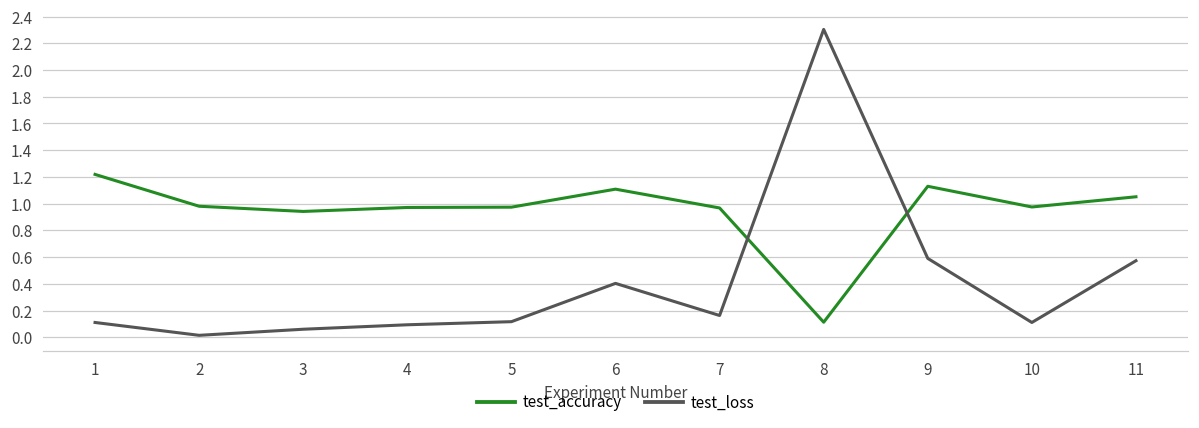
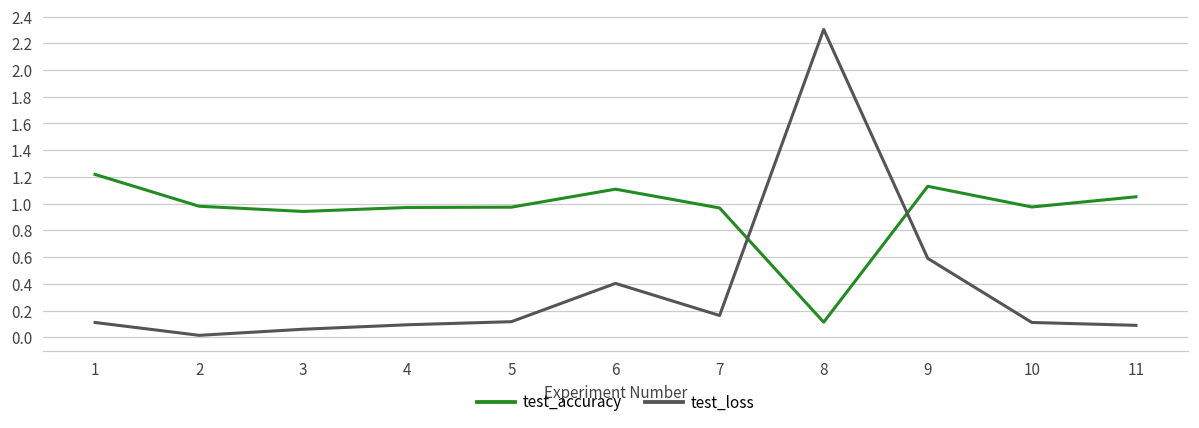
  {
    "test_accuracy": {
      "1": 1.22,
      "2": 0.98,
      "3": 0.94,
      "4": 0.97,
      "5": 0.97,
      "6": 1.11,
      "7": 0.97,
      "8": 0.11,
      "9": 1.13,
      "10": 0.98,
      "11": 1.05
    },
    "test_loss": {
      "1": 0.11,
      "2": 0.02,
      "3": 0.06,
      "4": 0.09,
      "5": 0.12,
      "6": 0.40,
      "7": 0.16,
      "8": 2.30,
      "9": 0.59,
      "10": 0.11,
-     "11": 0.57
+     "11": 0.09
    }
  }
